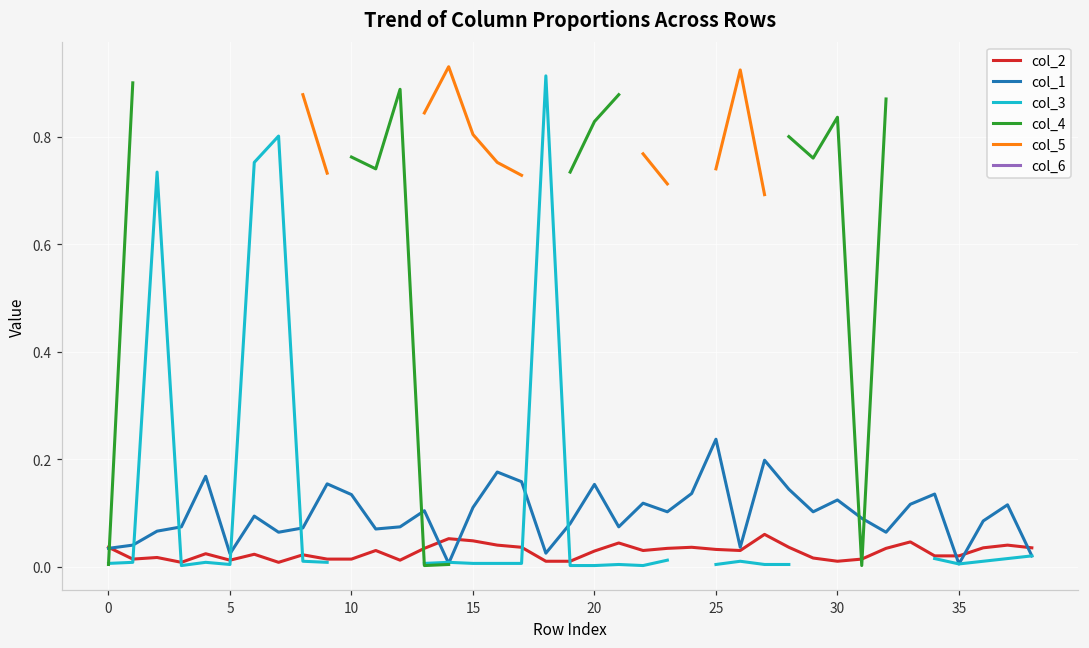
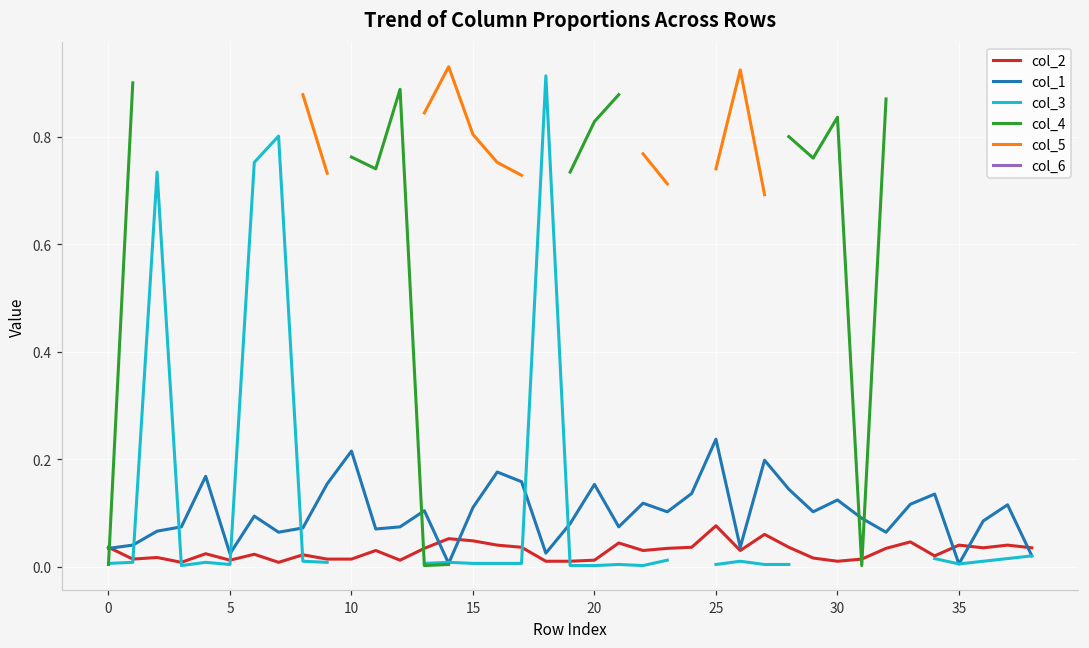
  {
    "col_2": {
      "5": 0.01,
      "10": 0.01,
      "15": 0.05,
-     "20": 0.03,
-     "25": 0.03,
+     "20": 0.01,
+     "25": 0.08,
      "30": 0.01,
-     "35": 0.02
+     "35": 0.04
    },
    "col_1": {
      "5": 0.02,
-     "10": 0.13,
+     "10": 0.22,
      "15": 0.11,
      "20": 0.15,
      "25": 0.24,
      "30": 0.12
    },
    "col_3": {
      "5": 0.00,
      "15": 0.01,
      "20": 0.00,
      "25": 0.00
    },
    "col_4": {
      "5": 0.88,
      "10": 0.76,
      "20": 0.83,
      "30": 0.84
    },
    "col_5": {
      "0": 0.92,
      "15": 0.80,
      "25": 0.74
    }
  }
